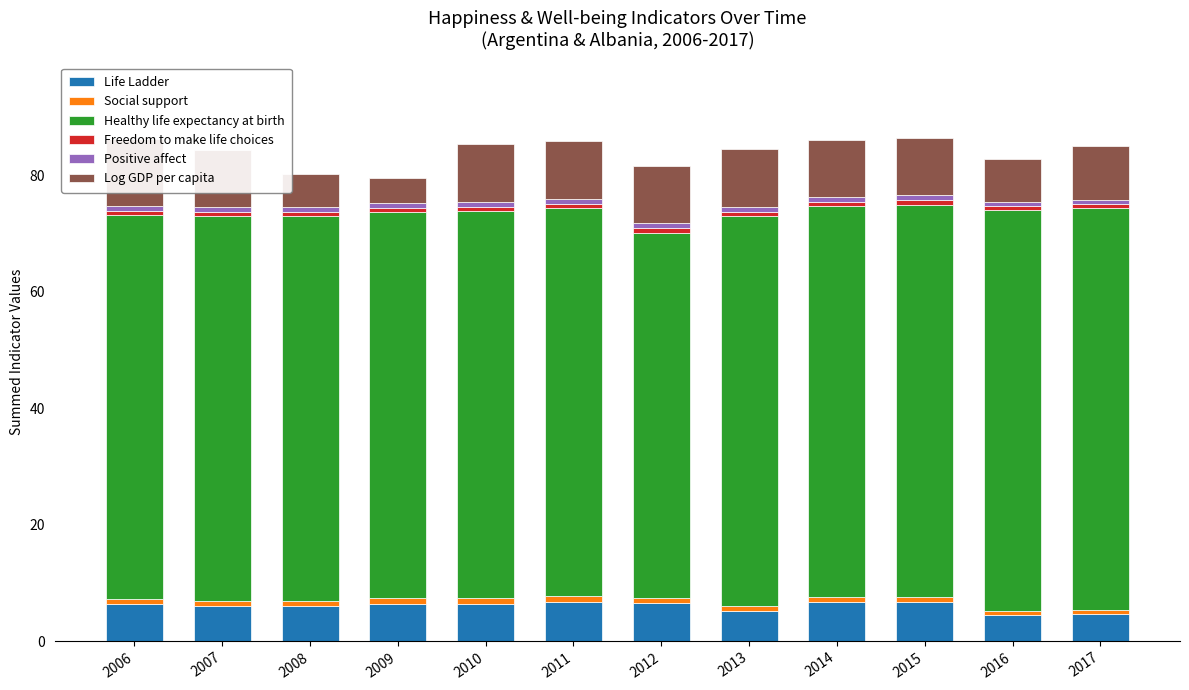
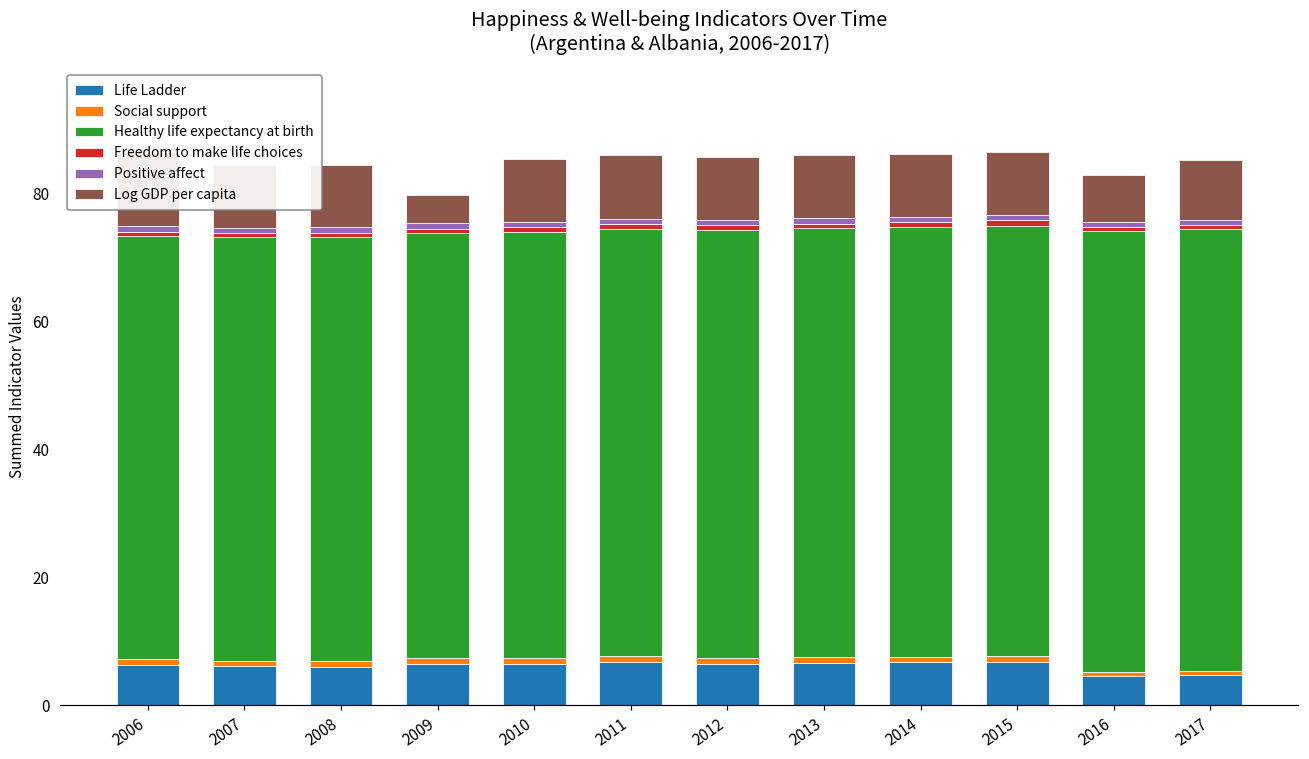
  {
    "Life Ladder": {
      "2006": 6,
      "2007": 6,
      "2008": 6,
      "2009": 6,
      "2010": 6,
      "2011": 7,
      "2012": 6,
-     "2013": 5,
+     "2013": 7,
      "2014": 7,
      "2015": 7,
      "2016": 5,
      "2017": 5
    },
    "Social support": {
      "2006": 1,
      "2007": 1,
      "2008": 1,
      "2009": 1,
      "2010": 1,
      "2011": 1,
      "2012": 1,
      "2013": 1,
      "2014": 1,
      "2015": 1,
      "2016": 1,
      "2017": 1
    },
    "Healthy life expectancy at birth": {
      "2006": 66,
      "2007": 66,
      "2008": 66,
      "2009": 66,
      "2010": 67,
      "2011": 67,
-     "2012": 63,
+     "2012": 67,
      "2013": 67,
      "2014": 67,
      "2015": 67,
      "2016": 69,
      "2017": 69
    },
    "Freedom to make life choices": {
      "2006": 1,
      "2007": 1,
      "2008": 1,
      "2009": 1,
      "2010": 1,
      "2011": 1,
      "2012": 1,
      "2013": 1,
      "2014": 1,
      "2015": 1,
      "2016": 1,
      "2017": 1
    },
    "Positive affect": {
      "2006": 1,
      "2007": 1,
      "2008": 1,
      "2009": 1,
      "2010": 1,
      "2011": 1,
      "2012": 1,
      "2013": 1,
      "2014": 1,
      "2015": 1,
      "2016": 1,
      "2017": 1
    },
    "Log GDP per capita": {
-     "2008": 6,
+     "2008": 10,
      "2009": 4,
      "2010": 10,
      "2011": 10,
      "2012": 10,
      "2013": 10,
      "2014": 10,
      "2015": 10,
      "2016": 7,
      "2017": 9
    }
  }
